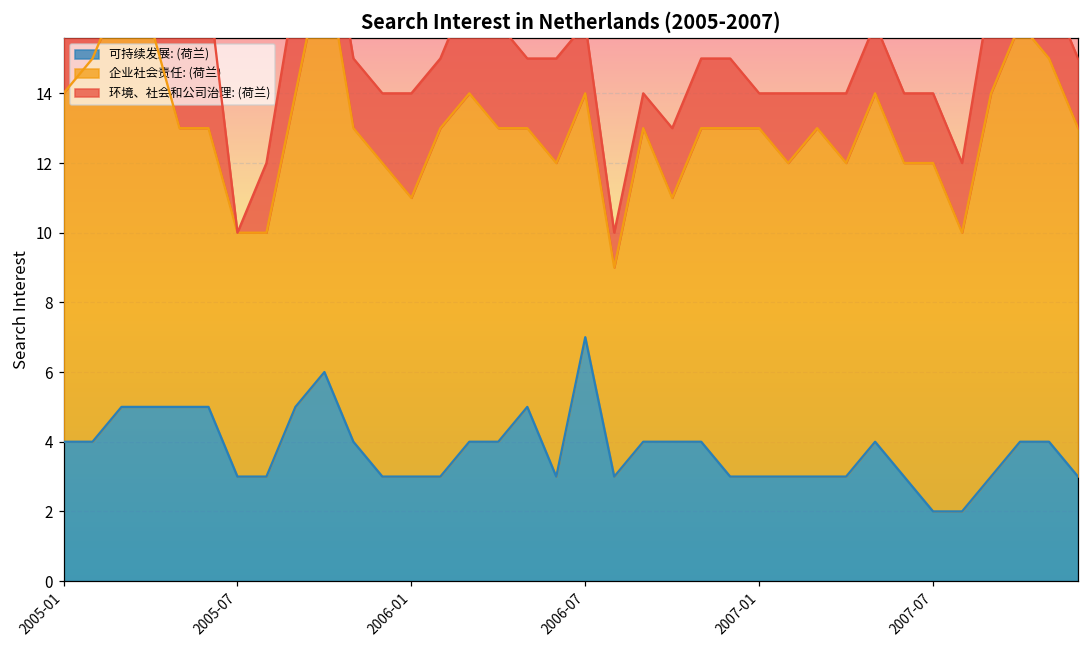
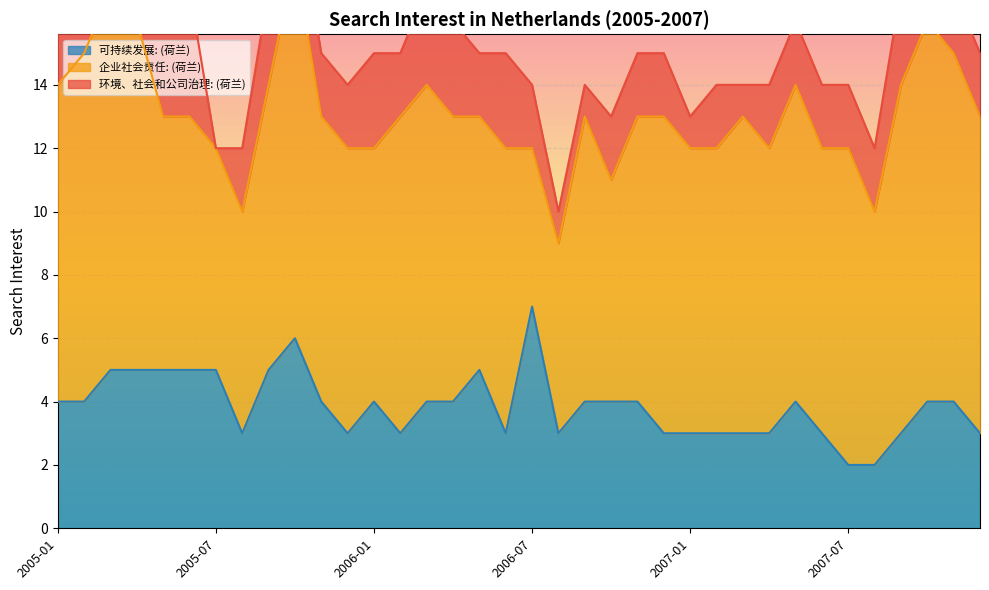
  {
    "可持续发展: (荷兰)": {
      "2005-01": 4,
-     "2005-07": 3,
-     "2006-01": 3,
+     "2005-07": 5,
+     "2006-01": 4,
      "2006-07": 7,
      "2007-01": 3,
      "2007-07": 2
    },
    "企业社会责任: (荷兰)": {
      "2005-01": 10,
      "2006-01": 8,
-     "2006-07": 7,
-     "2007-01": 10,
+     "2006-07": 5,
+     "2007-01": 9,
      "2007-07": 10
    },
    "环境、社会和公司治理: (荷兰)": {
      "2006-01": 3,
      "2007-01": 1,
      "2007-07": 2
    }
  }
